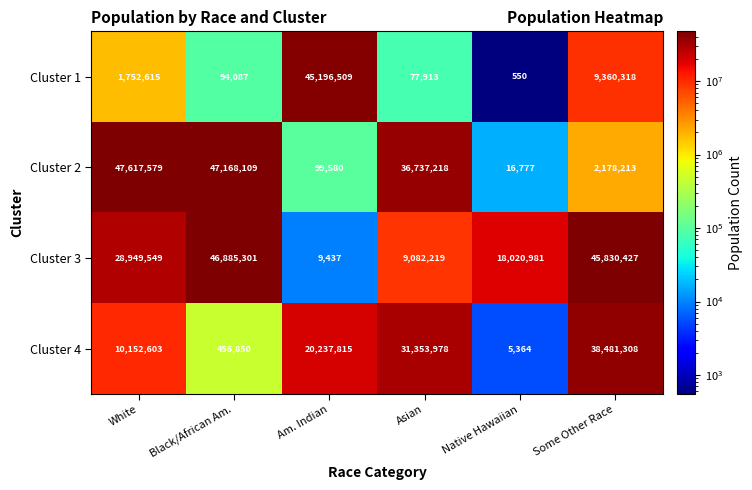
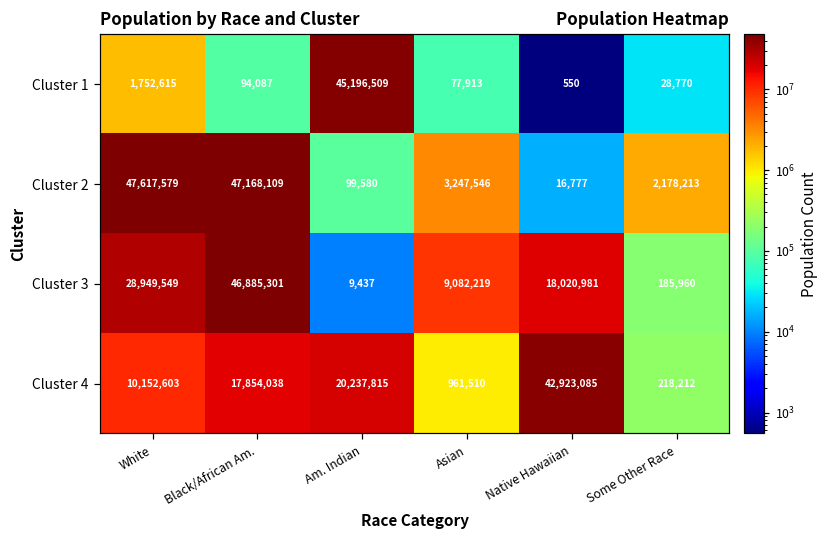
  {
    "Cluster 1": {
      "White": "1,752,615",
      "Black/African Am.": "94,087",
      "Am. Indian": "45,196,509",
      "Asian": "77,913",
      "Native Hawaiian": "550",
-     "Some Other Race": "9,360,318"
+     "Some Other Race": "28,770"
    },
    "Cluster 2": {
      "White": "47,617,579",
      "Black/African Am.": "47,168,109",
      "Am. Indian": "99,580",
-     "Asian": "36,737,218",
+     "Asian": "3,247,546",
      "Native Hawaiian": "16,777",
      "Some Other Race": "2,178,213"
    },
    "Cluster 3": {
      "White": "28,949,549",
      "Black/African Am.": "46,885,301",
      "Am. Indian": "9,437",
      "Asian": "9,082,219",
      "Native Hawaiian": "18,020,981",
-     "Some Other Race": "45,830,427"
+     "Some Other Race": "185,960"
    },
    "Cluster 4": {
      "White": "10,152,603",
-     "Black/African Am.": "456,850",
+     "Black/African Am.": "17,854,038",
      "Am. Indian": "20,237,815",
-     "Asian": "31,353,978",
-     "Native Hawaiian": "5,364",
-     "Some Other Race": "38,481,308"
+     "Asian": "961,510",
+     "Native Hawaiian": "42,923,085",
+     "Some Other Race": "218,212"
    }
  }
